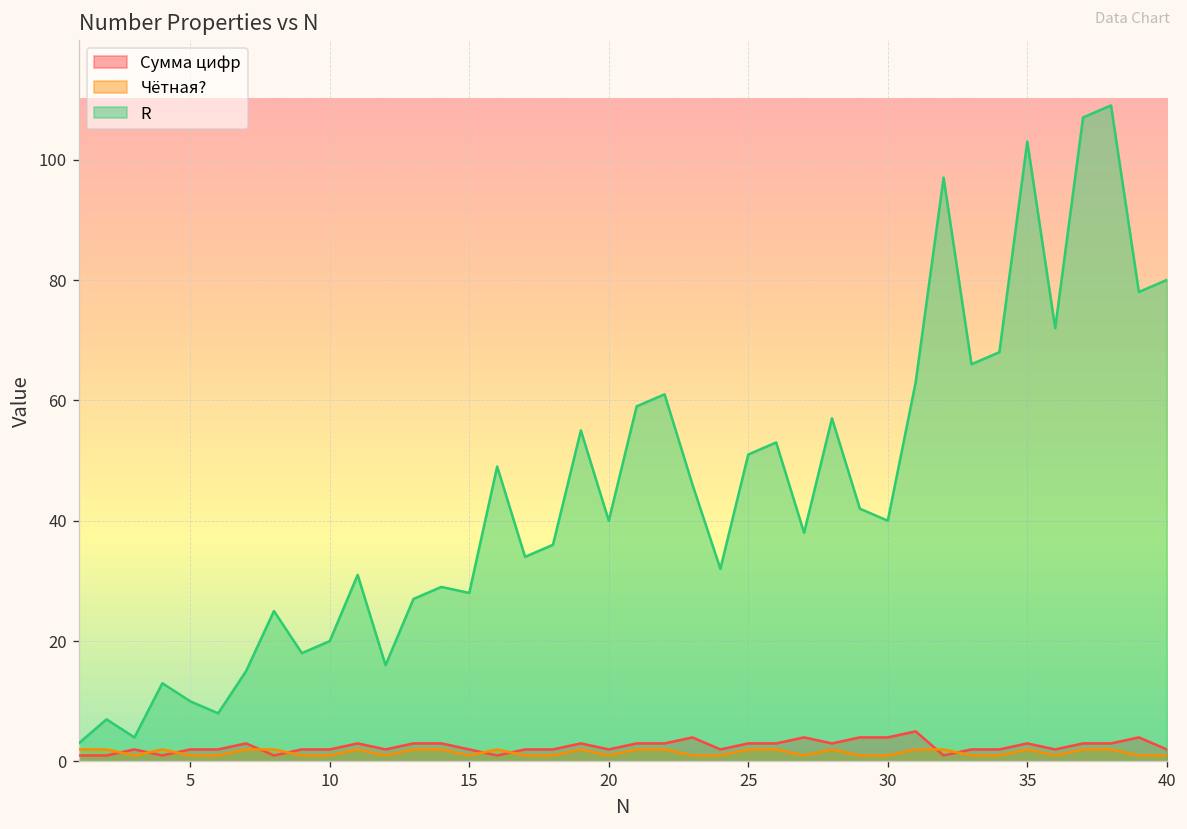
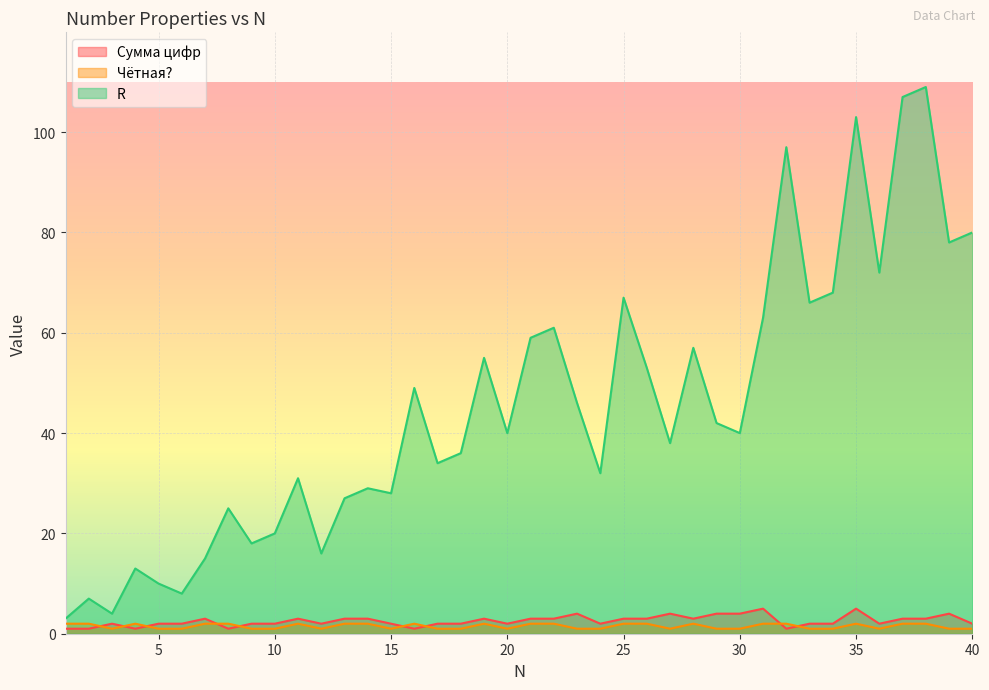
  {
    "Сумма цифр": {
      "5": 2,
      "10": 2,
      "15": 2,
      "20": 2,
      "25": 3,
      "30": 4,
-     "35": 3,
+     "35": 5,
      "40": 2
    },
    "Чётная?": {
      "5": 1,
      "10": 1,
      "15": 1,
      "20": 1,
      "25": 2,
      "30": 1,
      "35": 2,
      "40": 1
    },
    "R": {
      "5": 10,
      "10": 20,
      "15": 28,
      "20": 40,
-     "25": 51,
+     "25": 67,
      "30": 40,
      "35": 103,
      "40": 80
    }
  }
